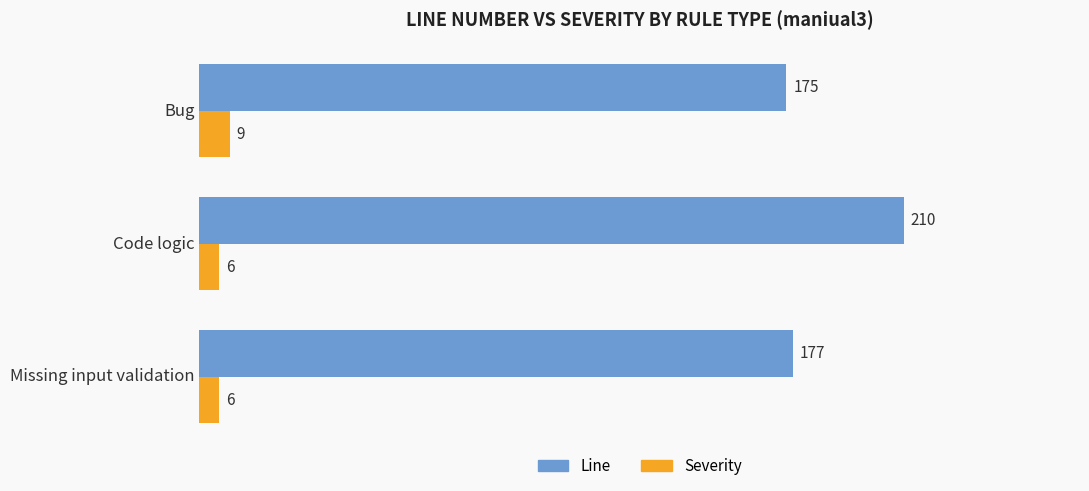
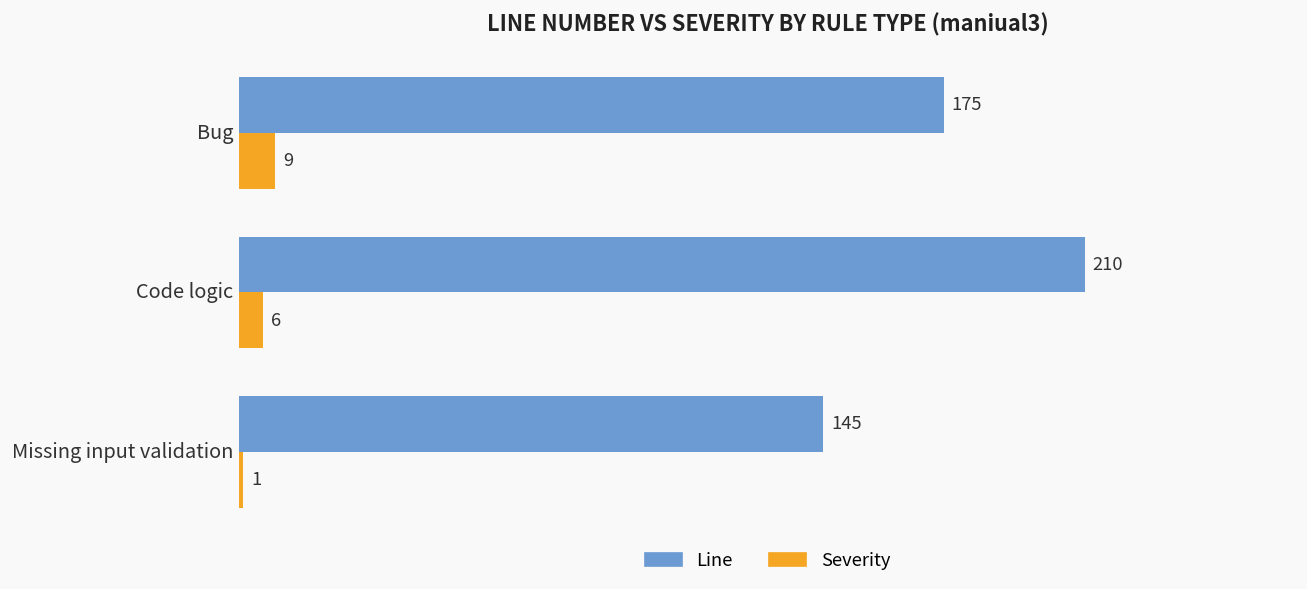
  {
    "Line": {
      "Bug": 175,
      "Code logic": 210,
-     "Missing input validation": 177
+     "Missing input validation": 145
    },
    "Severity": {
      "Bug": 9,
      "Code logic": 6,
-     "Missing input validation": 6
+     "Missing input validation": 1
    }
  }
